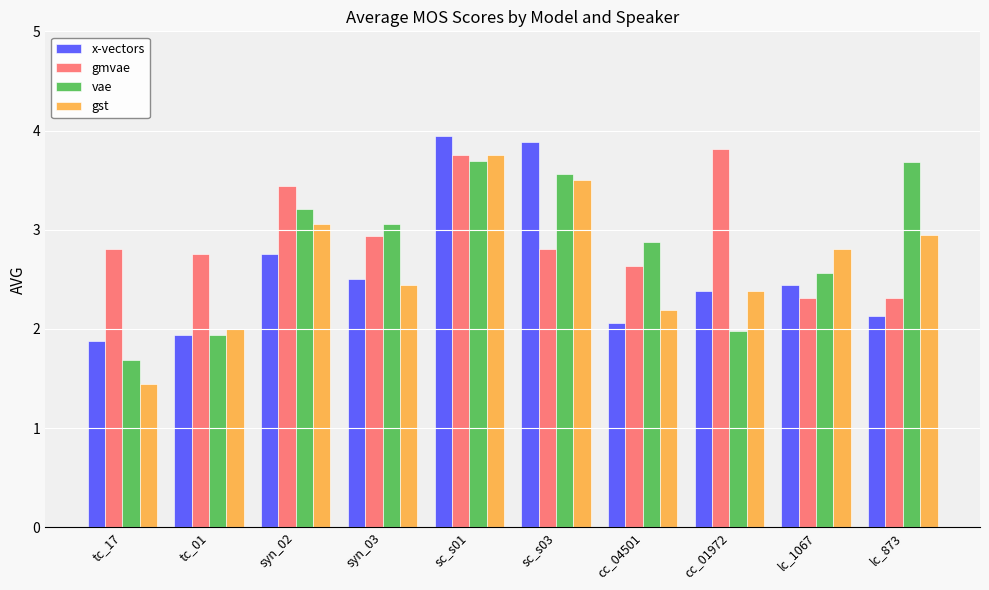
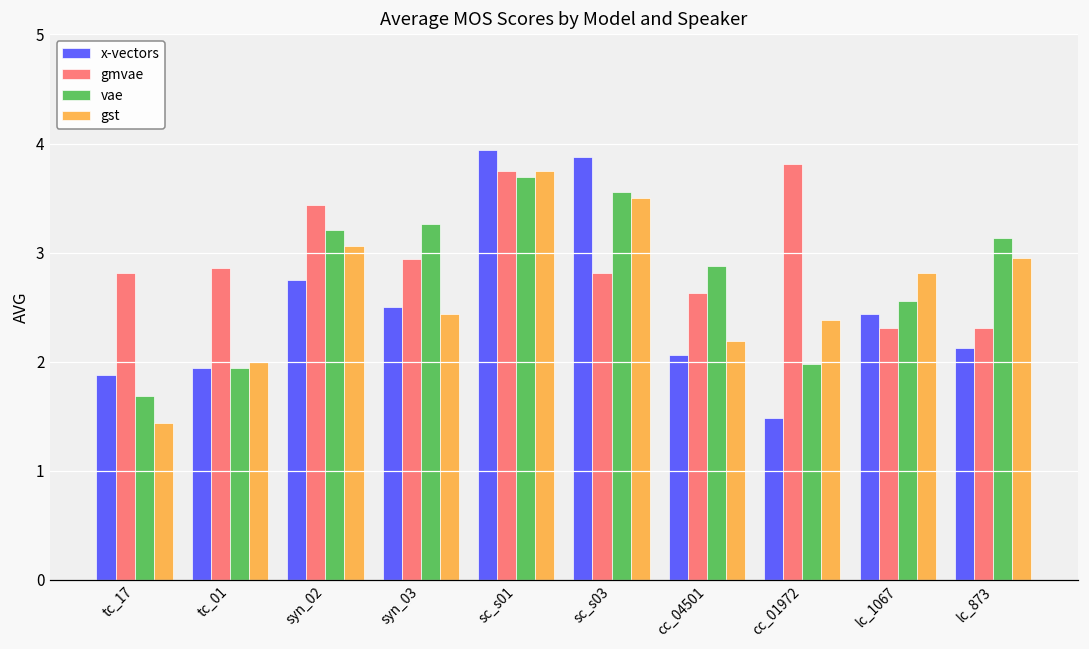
  {
    "x-vectors": {
      "tc_17": 1.9,
      "tc_01": 1.9,
      "syn_02": 2.8,
      "syn_03": 2.5,
      "sc_s01": 3.9,
      "sc_s03": 3.9,
      "cc_04501": 2.1,
-     "cc_01972": 2.4,
+     "cc_01972": 1.5,
      "lc_1067": 2.4,
      "lc_873": 2.1
    },
    "gmvae": {
      "tc_17": 2.8,
-     "tc_01": 2.8,
+     "tc_01": 2.9,
      "syn_02": 3.4,
      "syn_03": 2.9,
      "sc_s01": 3.8,
      "sc_s03": 2.8,
      "cc_04501": 2.6,
      "cc_01972": 3.8,
      "lc_1067": 2.3,
      "lc_873": 2.3
    },
    "vae": {
      "tc_17": 1.7,
      "tc_01": 1.9,
      "syn_02": 3.2,
-     "syn_03": 3.1,
+     "syn_03": 3.3,
      "sc_s01": 3.7,
      "sc_s03": 3.6,
      "cc_04501": 2.9,
      "cc_01972": 2.0,
      "lc_1067": 2.6,
-     "lc_873": 3.7
+     "lc_873": 3.1
    },
    "gst": {
      "tc_17": 1.4,
      "tc_01": 2.0,
      "syn_02": 3.1,
      "syn_03": 2.4,
      "sc_s01": 3.8,
      "sc_s03": 3.5,
      "cc_04501": 2.2,
      "cc_01972": 2.4,
      "lc_1067": 2.8,
      "lc_873": 3.0
    }
  }
